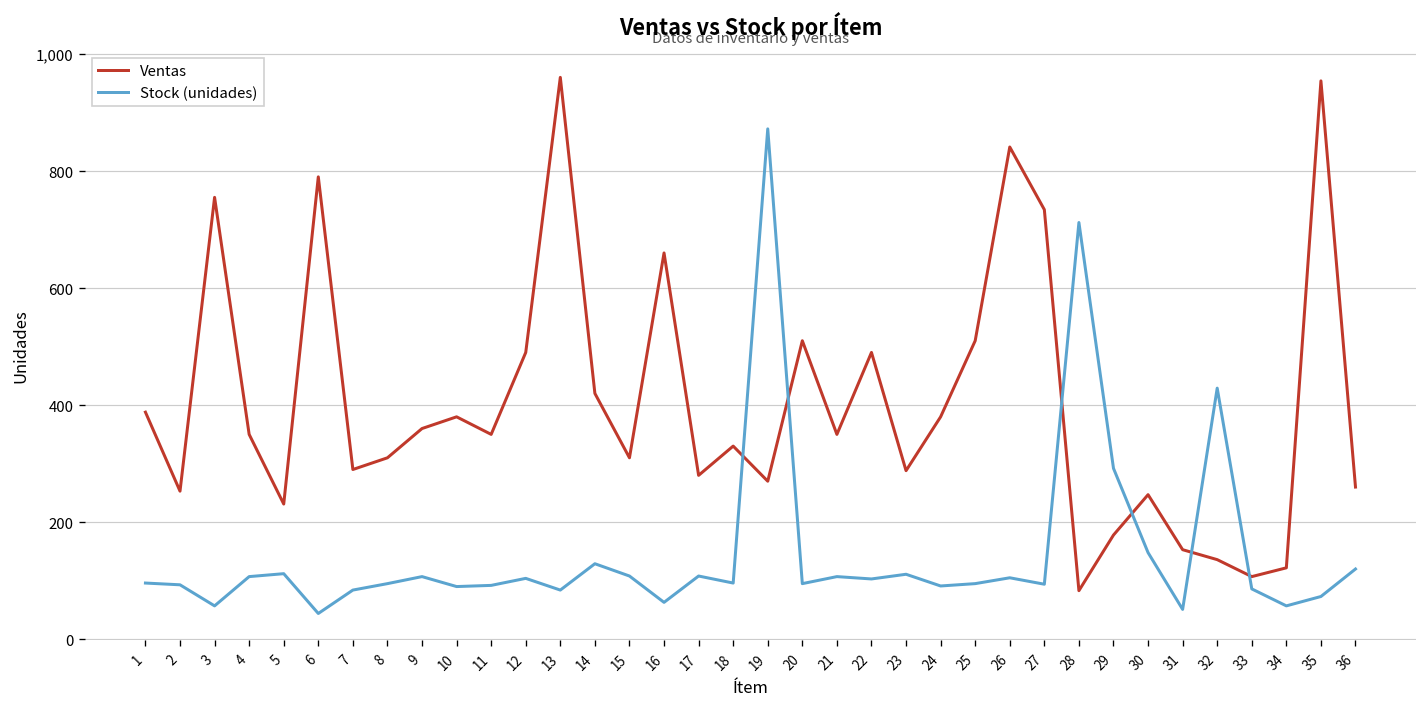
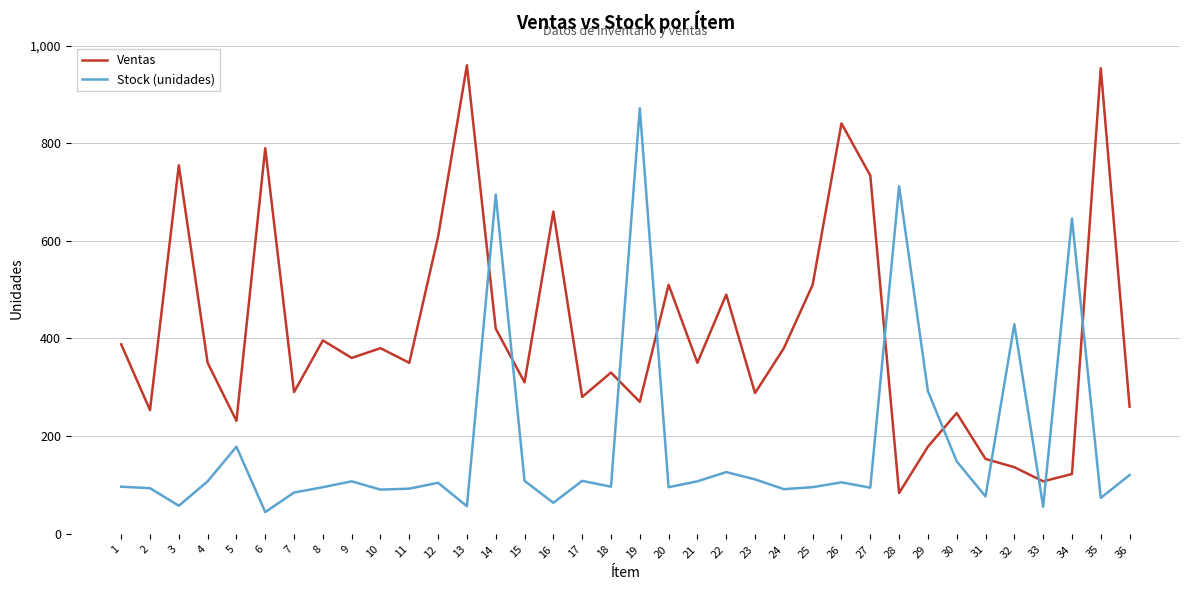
  {
    "Ventas": {
      "1": 390,
      "2": 250,
      "3": 760,
      "4": 350,
      "5": 230,
      "6": 790,
      "7": 290,
-     "8": 310,
+     "8": 400,
      "9": 360,
      "10": 380,
      "11": 350,
-     "12": 490,
+     "12": 610,
      "13": 960,
      "14": 420,
      "15": 310,
      "16": 660,
      "17": 280,
      "18": 330,
      "19": 270,
      "20": 510,
      "21": 350,
      "22": 490,
      "23": 290,
      "24": 380,
      "25": 510,
      "26": 840,
      "27": 730,
      "28": 80,
      "29": 180,
      "30": 250,
      "31": 150,
      "32": 140,
      "33": 110,
      "34": 120,
      "35": 950,
      "36": 260
    },
    "Stock (unidades)": {
      "1": 100,
      "2": 90,
      "3": 60,
      "4": 110,
-     "5": 110,
+     "5": 180,
      "6": 40,
      "7": 80,
      "8": 100,
      "9": 110,
      "10": 90,
      "11": 90,
      "12": 100,
-     "13": 80,
-     "14": 130,
+     "13": 60,
+     "14": 700,
      "15": 110,
      "16": 60,
      "17": 110,
      "18": 100,
      "19": 870,
      "20": 100,
      "21": 110,
-     "22": 100,
+     "22": 130,
      "23": 110,
      "24": 90,
      "25": 100,
      "26": 110,
      "27": 90,
      "28": 710,
      "29": 290,
      "30": 150,
-     "31": 50,
+     "31": 80,
      "32": 430,
-     "33": 90,
-     "34": 60,
+     "33": 60,
+     "34": 650,
      "35": 70,
      "36": 120
    }
  }
